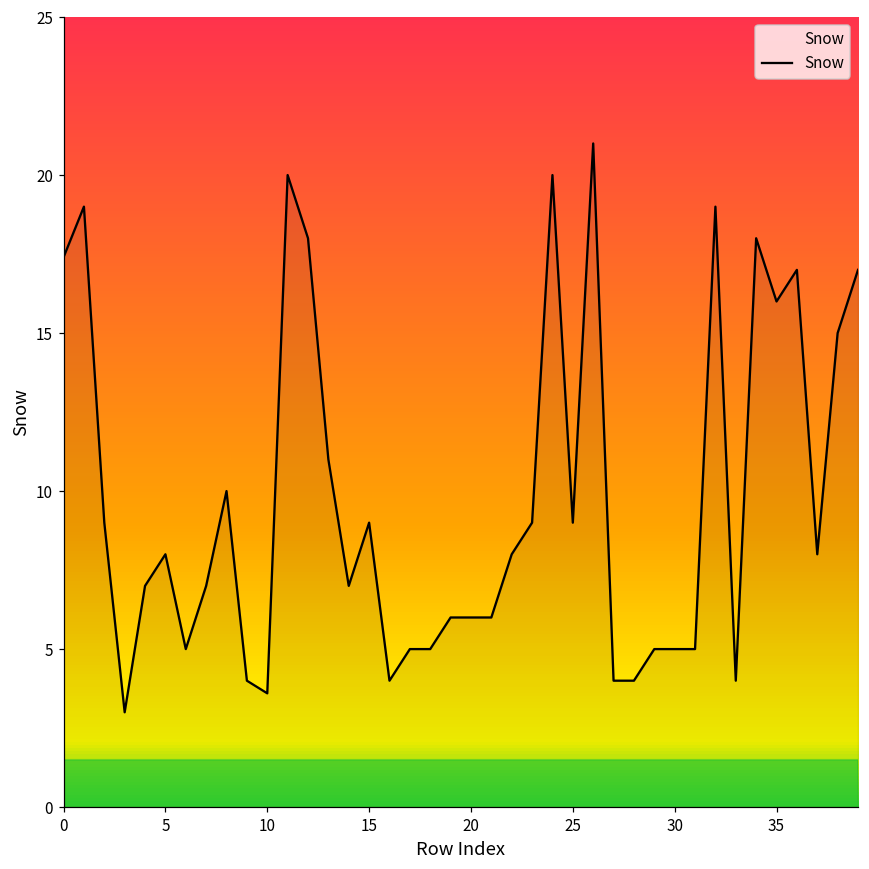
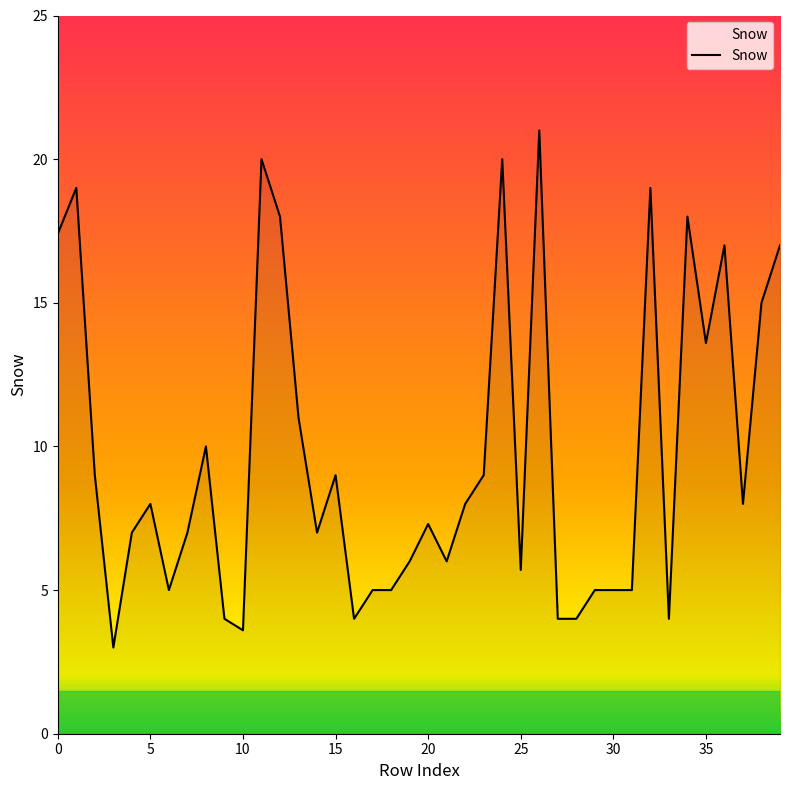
  {
    "0": 17.4,
    "5": 8.0,
    "10": 3.6,
    "15": 9.0,
-   "20": 6.0,
-   "25": 9.0,
+   "20": 7.3,
+   "25": 5.7,
    "30": 5.0,
-   "35": 16.0
+   "35": 13.6
  }
